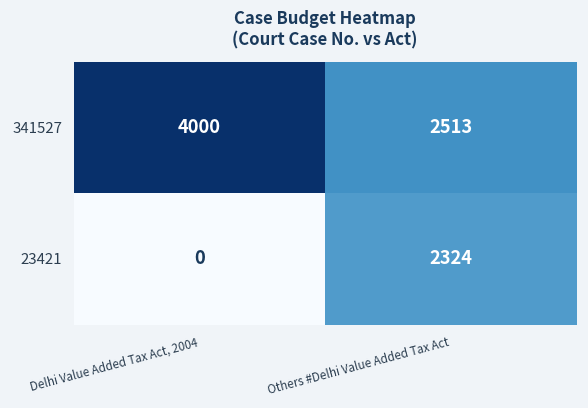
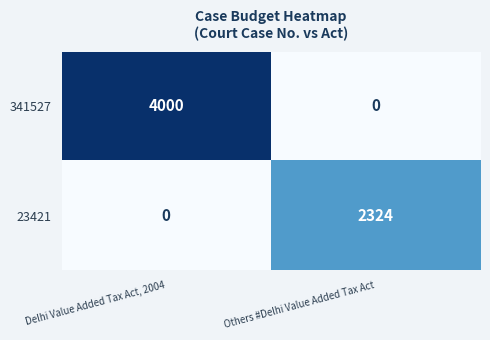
  {
    "341527": {
      "Delhi Value Added Tax Act, 2004": 4000,
-     "Others #Delhi Value Added Tax Act": 2513
+     "Others #Delhi Value Added Tax Act": 0
    },
    "23421": {
      "Delhi Value Added Tax Act, 2004": 0,
      "Others #Delhi Value Added Tax Act": 2324
    }
  }
